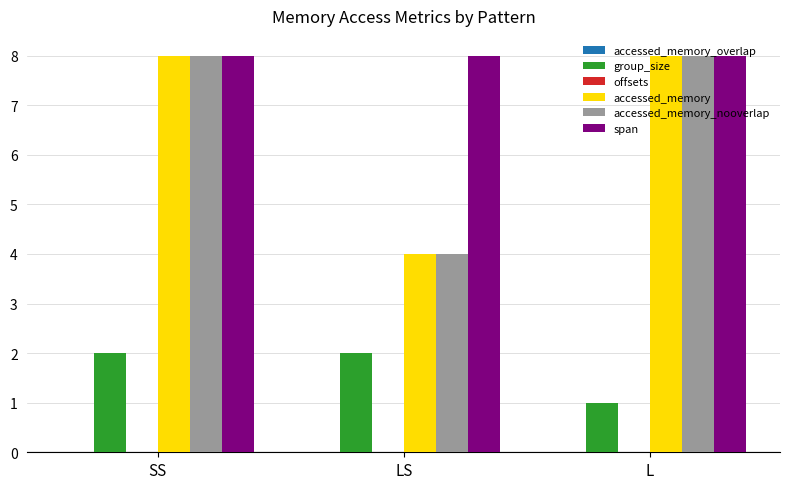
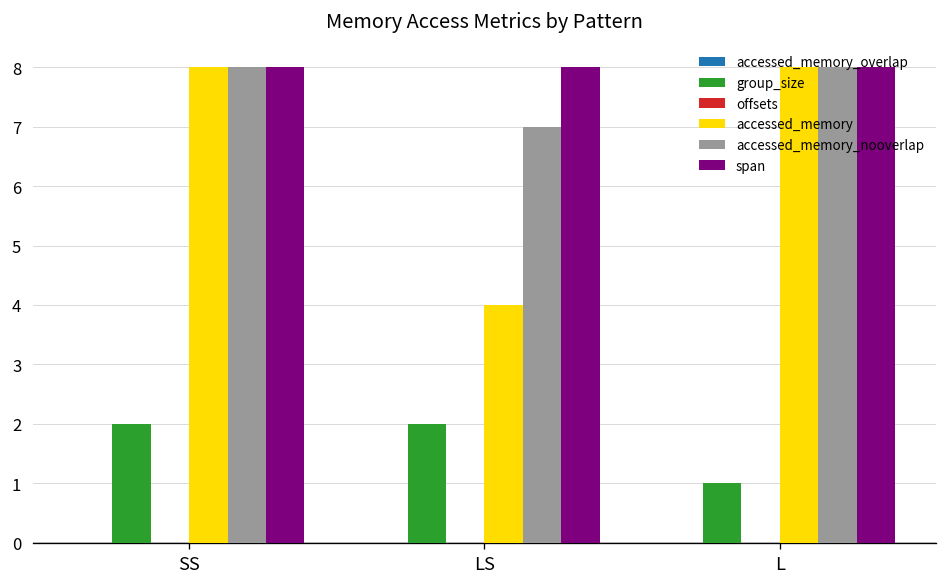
  {
    "accessed_memory_overlap": {
      "SS": 0,
      "LS": 0,
      "L": 0
    },
    "group_size": {
      "SS": 2,
      "LS": 2,
      "L": 1
    },
    "offsets": {
      "SS": 0,
      "LS": 0,
      "L": 0
    },
    "accessed_memory": {
      "SS": 8,
      "LS": 4,
      "L": 8
    },
    "accessed_memory_nooverlap": {
      "SS": 8,
-     "LS": 4,
+     "LS": 7,
      "L": 8
    },
    "span": {
      "SS": 8,
      "LS": 8,
      "L": 8
    }
  }
